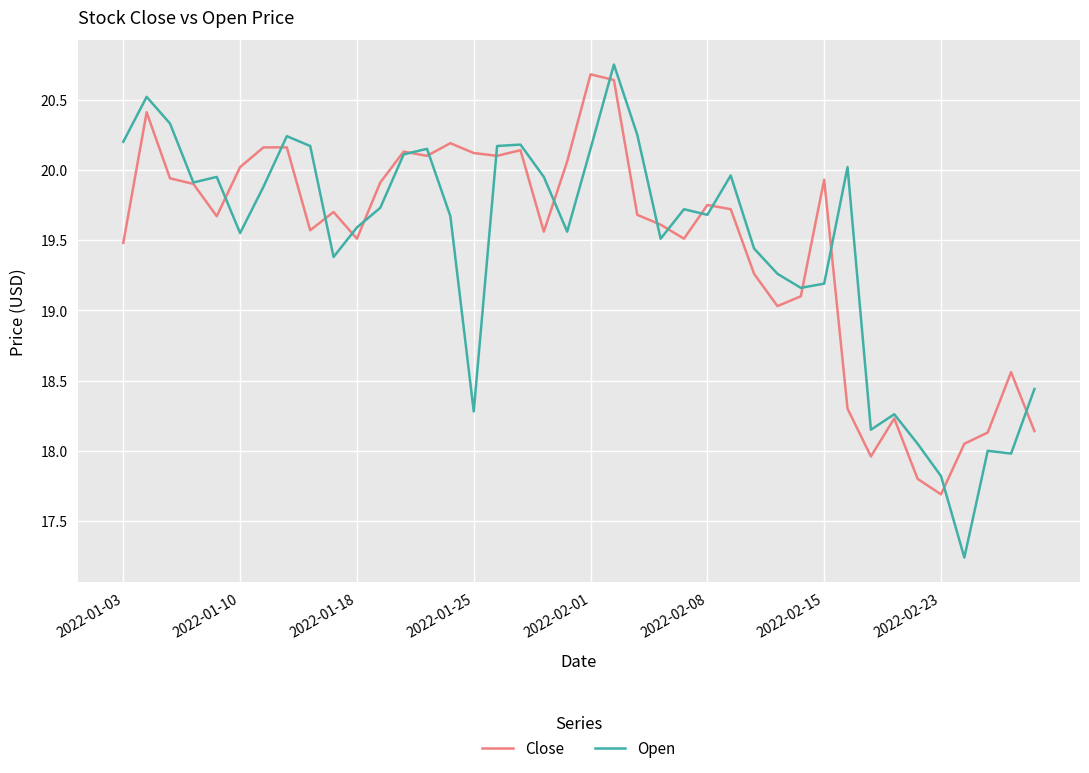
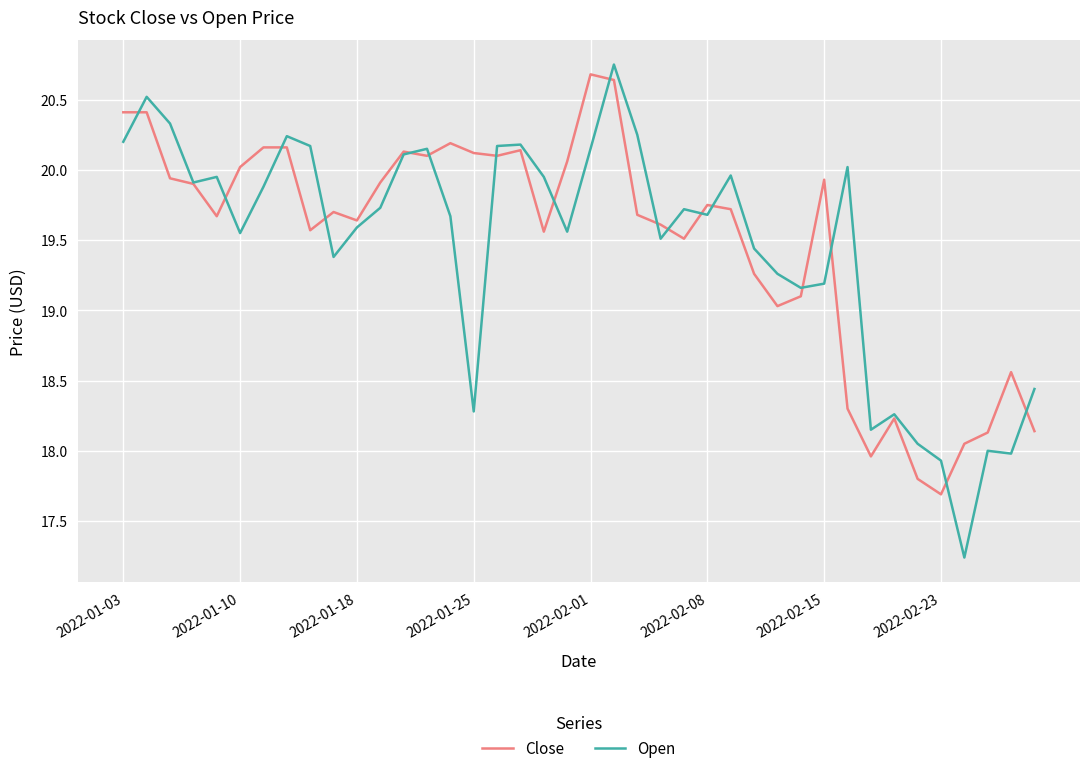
  {
    "Close": {
-     "2022-01-03": 19.48,
+     "2022-01-03": 20.41,
      "2022-01-10": 20.02,
-     "2022-01-18": 19.51,
+     "2022-01-18": 19.64,
      "2022-01-25": 20.12,
      "2022-02-01": 20.68,
      "2022-02-08": 19.75,
      "2022-02-15": 19.93,
      "2022-02-23": 17.69
    },
    "Open": {
      "2022-01-03": 20.20,
      "2022-01-10": 19.55,
      "2022-01-18": 19.59,
      "2022-01-25": 18.28,
      "2022-02-01": 20.15,
      "2022-02-08": 19.68,
      "2022-02-15": 19.19,
-     "2022-02-23": 17.82
+     "2022-02-23": 17.93
    }
  }
